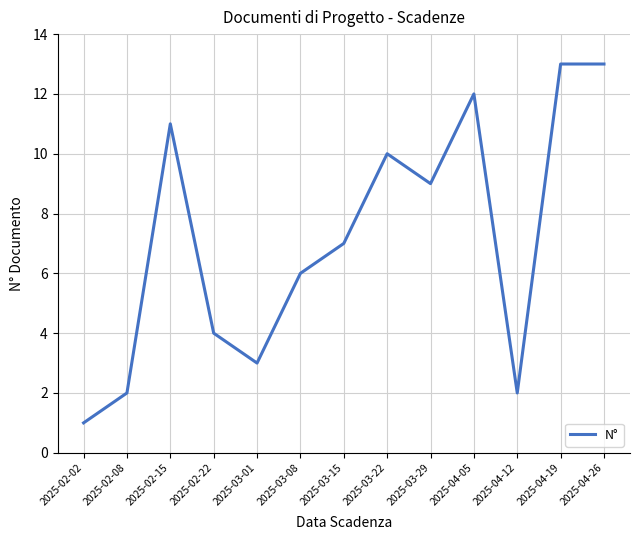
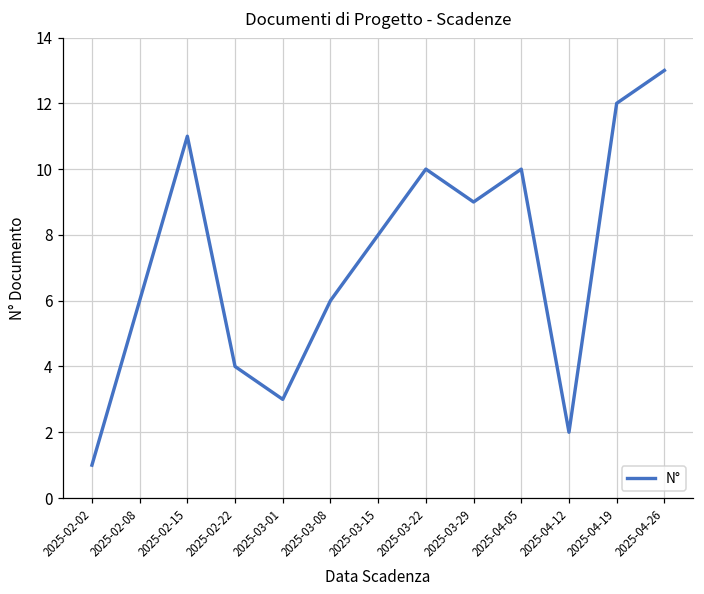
  {
    "2025-02-02": 1,
-   "2025-02-08": 2,
+   "2025-02-08": 6,
    "2025-02-15": 11,
    "2025-02-22": 4,
    "2025-03-01": 3,
    "2025-03-08": 6,
-   "2025-03-15": 7,
+   "2025-03-15": 8,
    "2025-03-22": 10,
    "2025-03-29": 9,
-   "2025-04-05": 12,
+   "2025-04-05": 10,
    "2025-04-12": 2,
-   "2025-04-19": 13,
+   "2025-04-19": 12,
    "2025-04-26": 13
  }
